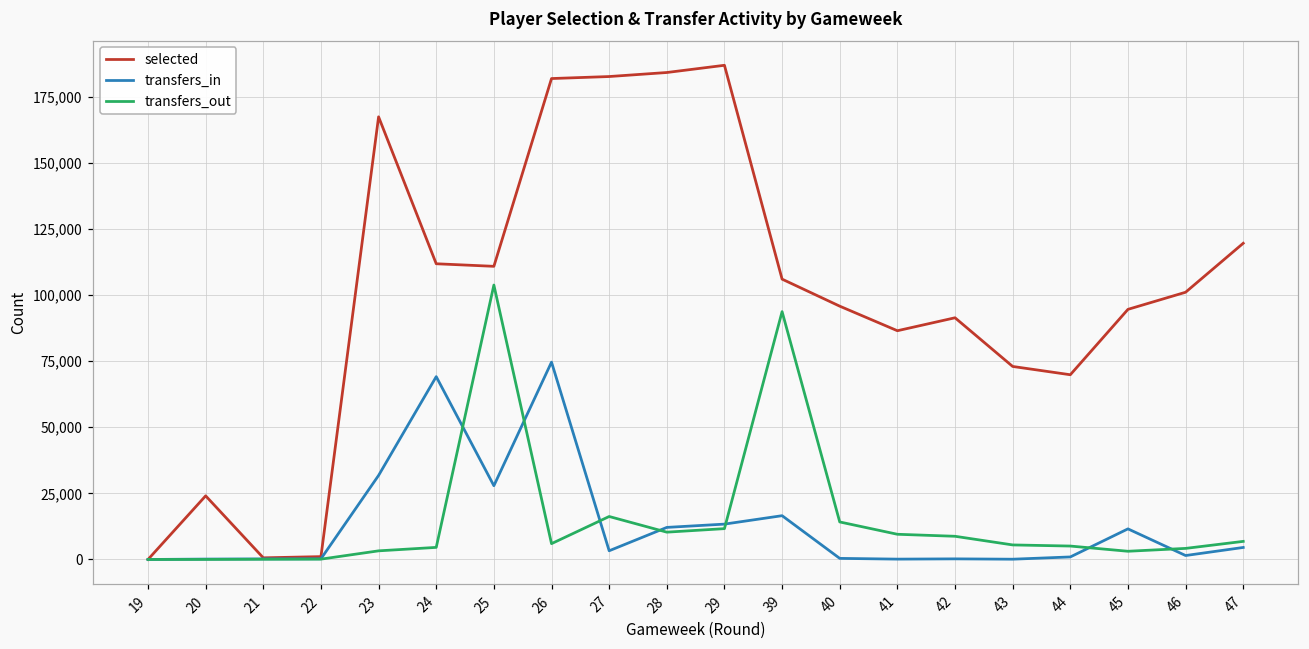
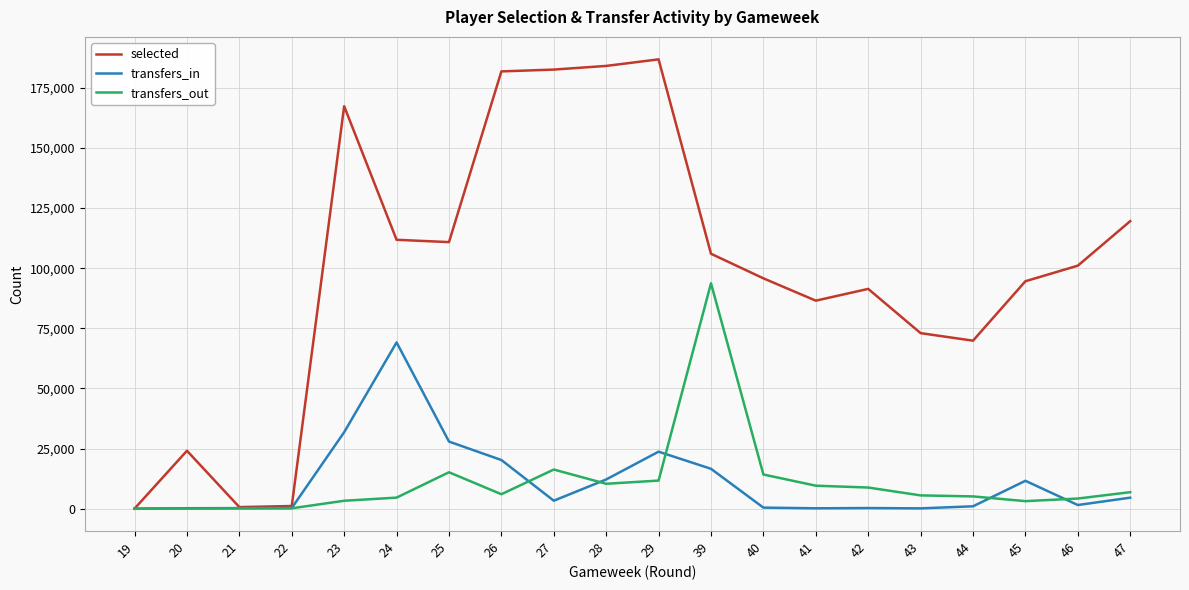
  {
    "selected": {
      "20": "24,000",
      "23": "167,000",
      "24": "112,000",
      "25": "111,000",
      "26": "182,000",
      "27": "183,000",
      "28": "184,000",
      "29": "187,000",
      "39": "106,000",
      "40": "96,000",
      "41": "87,000",
      "42": "91,000",
      "43": "73,000",
      "44": "70,000",
      "45": "95,000",
      "46": "101,000",
      "47": "120,000"
    },
    "transfers_in": {
      "23": "32,000",
      "24": "69,000",
      "25": "28,000",
-     "26": "75,000",
+     "26": "20,000",
      "27": "3,000",
      "28": "12,000",
-     "29": "13,000",
+     "29": "24,000",
      "39": "17,000",
      "40": "0",
      "41": "0",
      "42": "0",
      "43": "0",
      "44": "1,000",
      "45": "12,000",
      "46": "1,000",
      "47": "5,000"
    },
    "transfers_out": {
      "23": "3,000",
      "24": "5,000",
-     "25": "104,000",
+     "25": "15,000",
      "26": "6,000",
      "27": "16,000",
      "28": "10,000",
      "29": "12,000",
      "39": "94,000",
      "40": "14,000",
      "41": "10,000",
      "42": "9,000",
      "43": "5,000",
      "44": "5,000",
      "45": "3,000",
      "46": "4,000",
      "47": "7,000"
    }
  }
